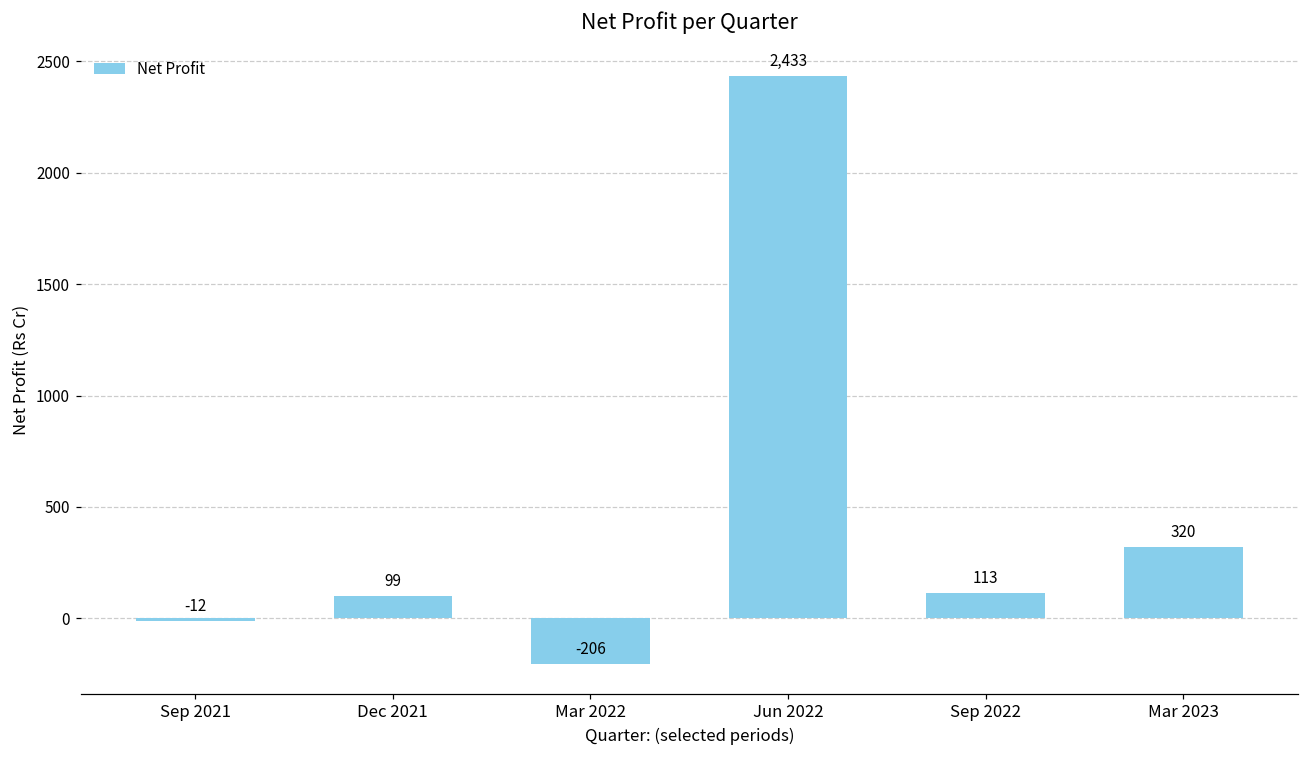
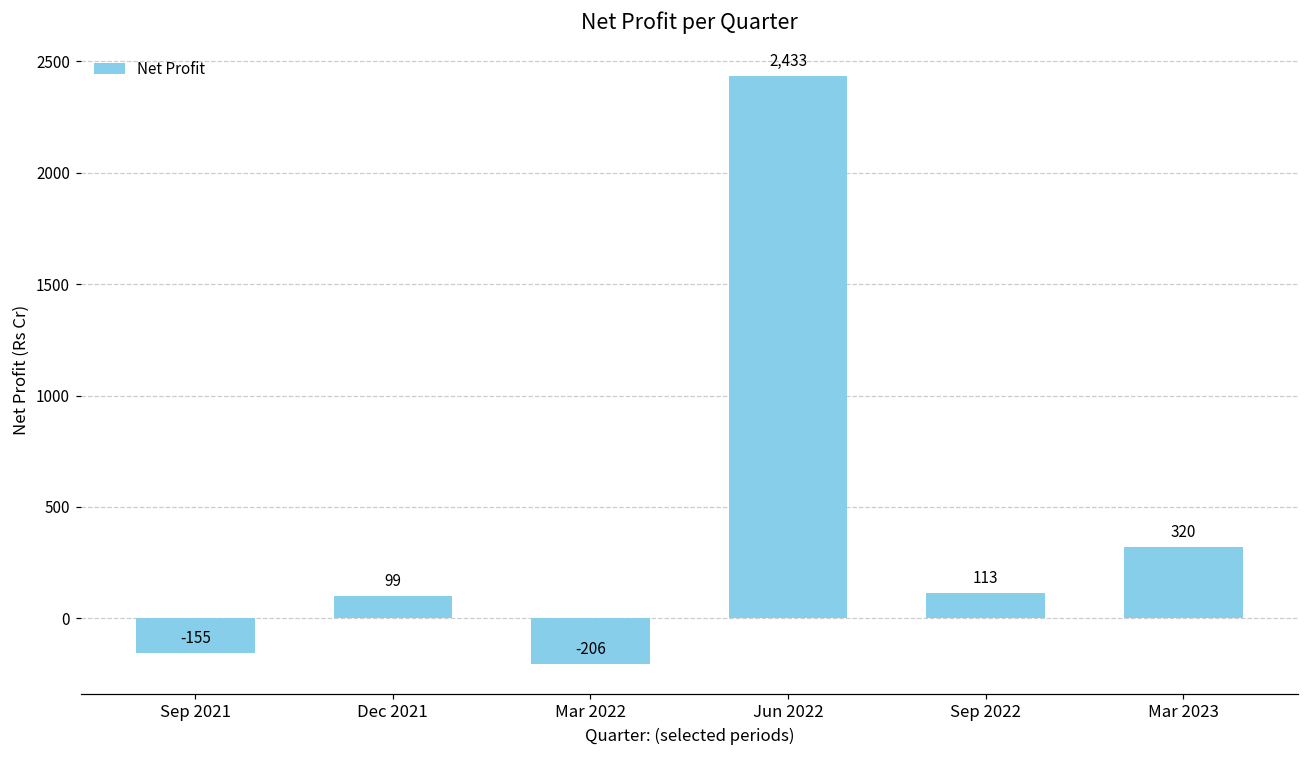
  {
-   "Sep 2021": "-12",
+   "Sep 2021": "-155",
    "Dec 2021": "99",
    "Mar 2022": "-206",
    "Jun 2022": "2,433",
    "Sep 2022": "113",
    "Mar 2023": "320"
  }
